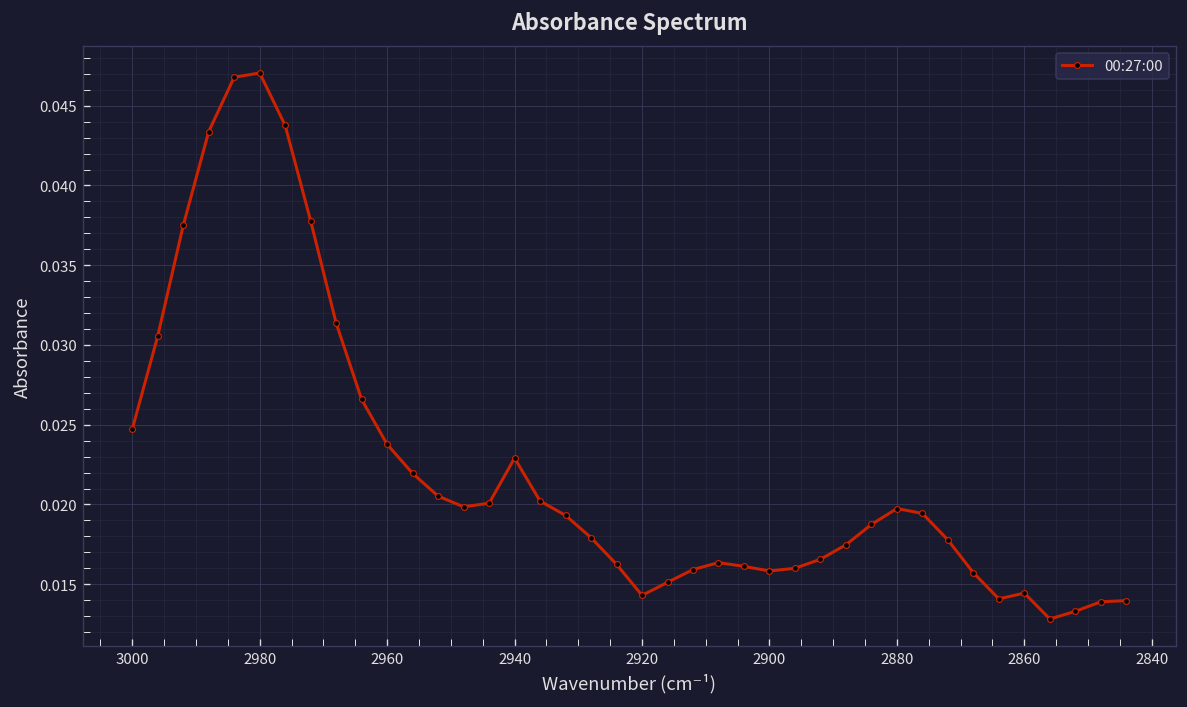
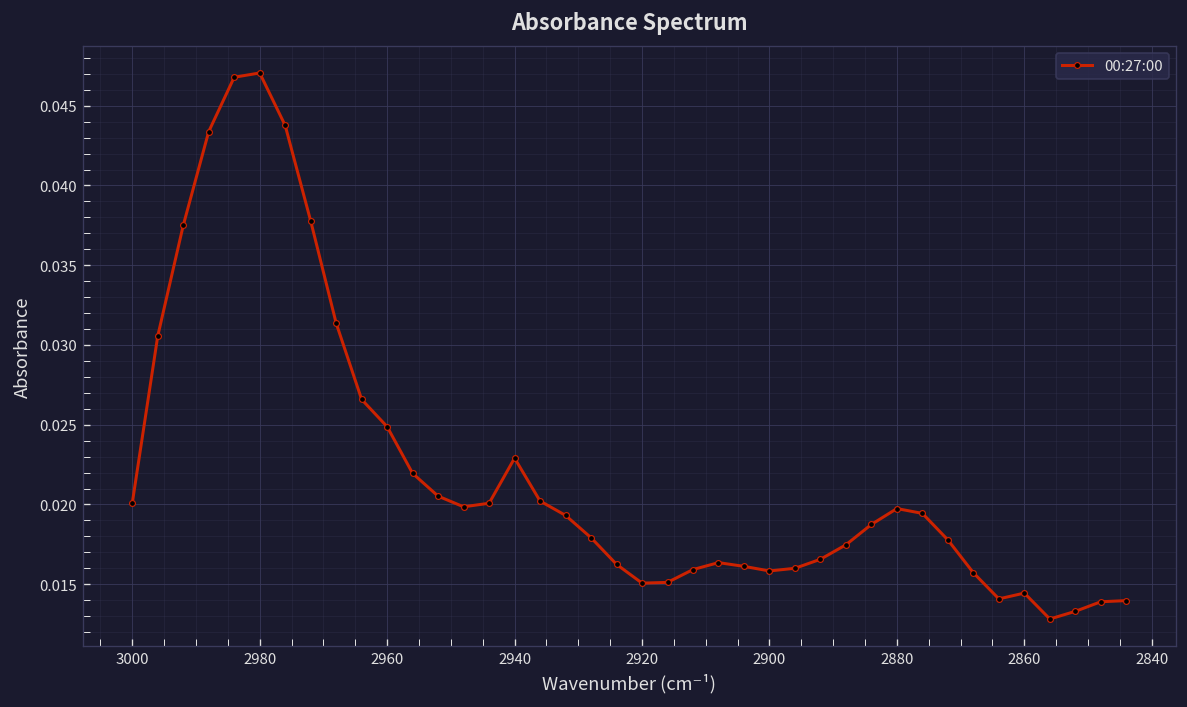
  {
-   "3000": 0.0247,
+   "3000": 0.0201,
    "2980": 0.0471,
-   "2960": 0.0238,
+   "2960": 0.0249,
    "2940": 0.0229,
-   "2920": 0.0143,
+   "2920": 0.0151,
    "2900": 0.0158,
    "2880": 0.0197,
    "2860": 0.0144
  }
